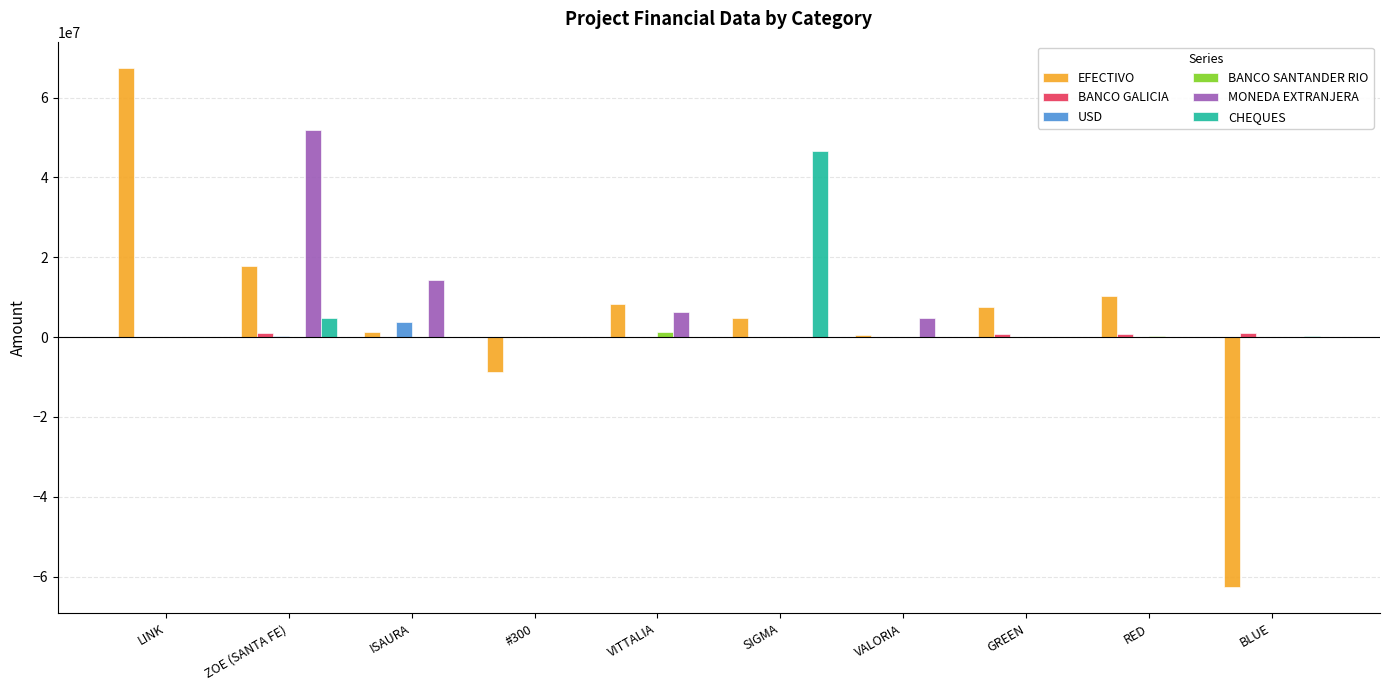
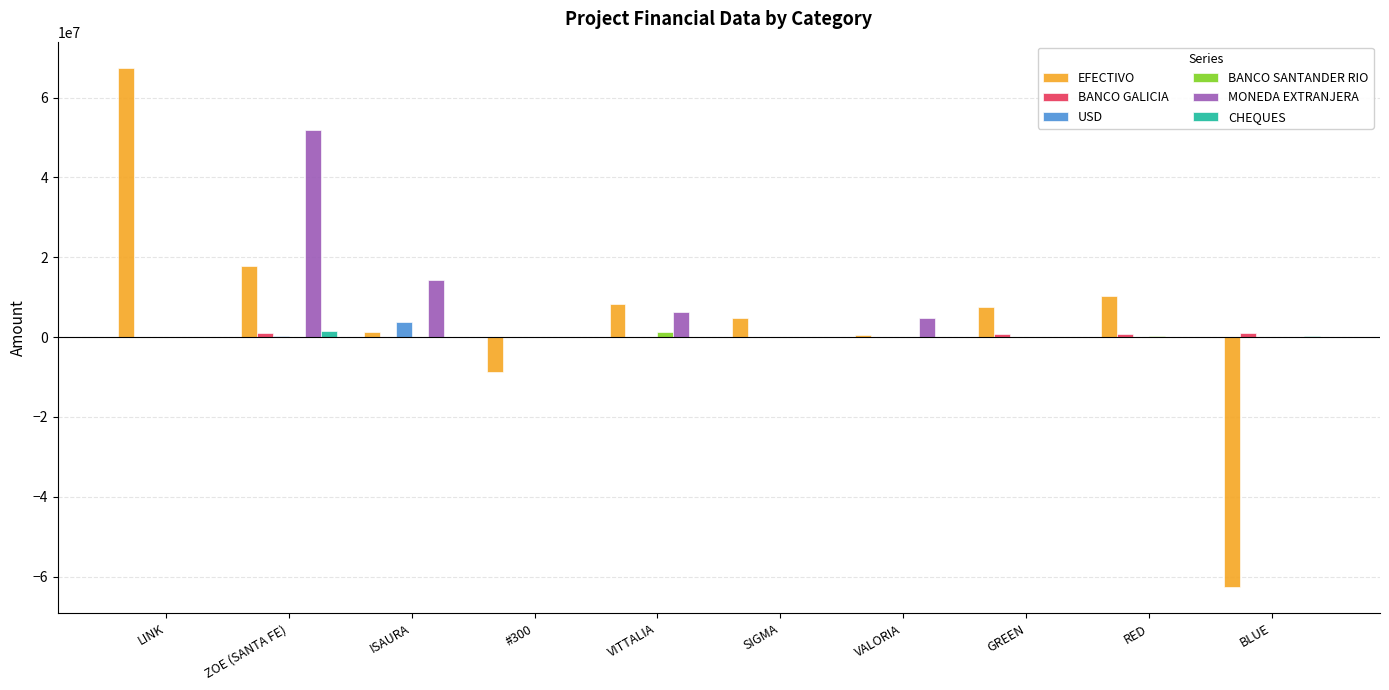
  {
    "EFECTIVO": {
      "LINK": 67000000,
      "ZOE (SANTA FE)": 18000000,
      "ISAURA": 1000000,
      "#300": -9000000,
      "VITTALIA": 8000000,
      "SIGMA": 5000000,
      "GREEN": 8000000,
      "RED": 10000000,
      "BLUE": -63000000
    },
    "BANCO GALICIA": {
      "ZOE (SANTA FE)": 1000000,
      "#300": 0,
      "VITTALIA": 0,
      "VALORIA": 0,
      "GREEN": 1000000,
      "RED": 1000000,
      "BLUE": 1000000
    },
    "USD": {
      "LINK": 0,
      "ISAURA": 4000000,
      "#300": 0,
      "SIGMA": 0,
      "VALORIA": 0,
      "GREEN": 0,
      "RED": 0,
      "BLUE": 0
    },
    "BANCO SANTANDER RIO": {
      "ZOE (SANTA FE)": 0,
      "ISAURA": 0,
      "#300": 0,
      "VITTALIA": 1000000,
      "VALORIA": 0
    },
    "MONEDA EXTRANJERA": {
      "LINK": 0,
      "ZOE (SANTA FE)": 52000000,
      "ISAURA": 14000000,
      "#300": 0,
      "VITTALIA": 6000000,
      "SIGMA": 0,
      "VALORIA": 5000000,
      "GREEN": 0,
      "RED": 0,
      "BLUE": 0
    },
    "CHEQUES": {
      "LINK": 0,
-     "ZOE (SANTA FE)": 5000000,
+     "ZOE (SANTA FE)": 2000000,
      "ISAURA": 0,
      "#300": 0,
      "VITTALIA": 0,
-     "SIGMA": 47000000,
+     "SIGMA": 0,
      "VALORIA": 0,
      "GREEN": 0
    }
  }
